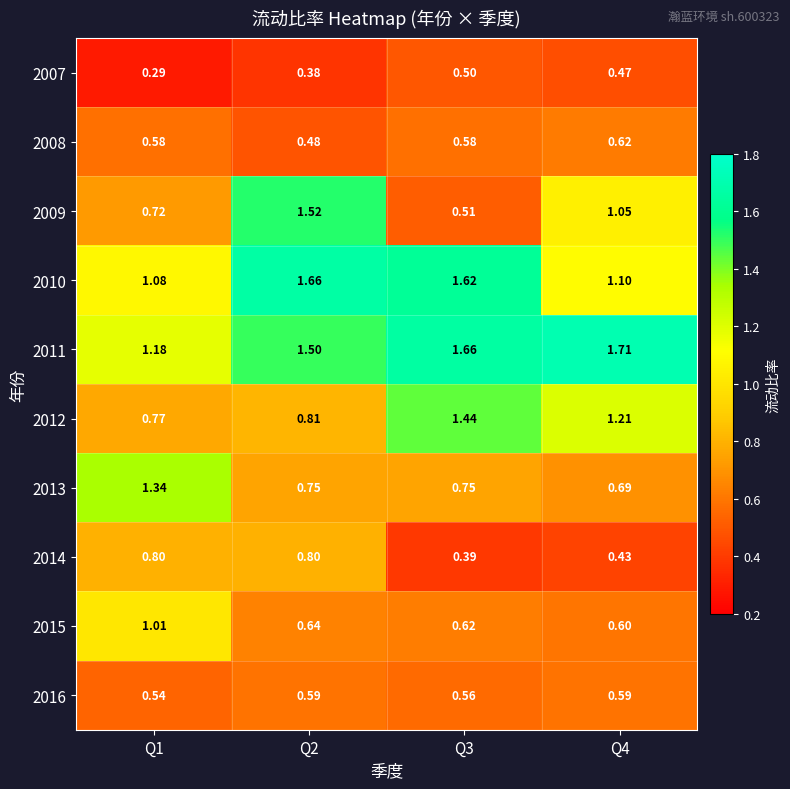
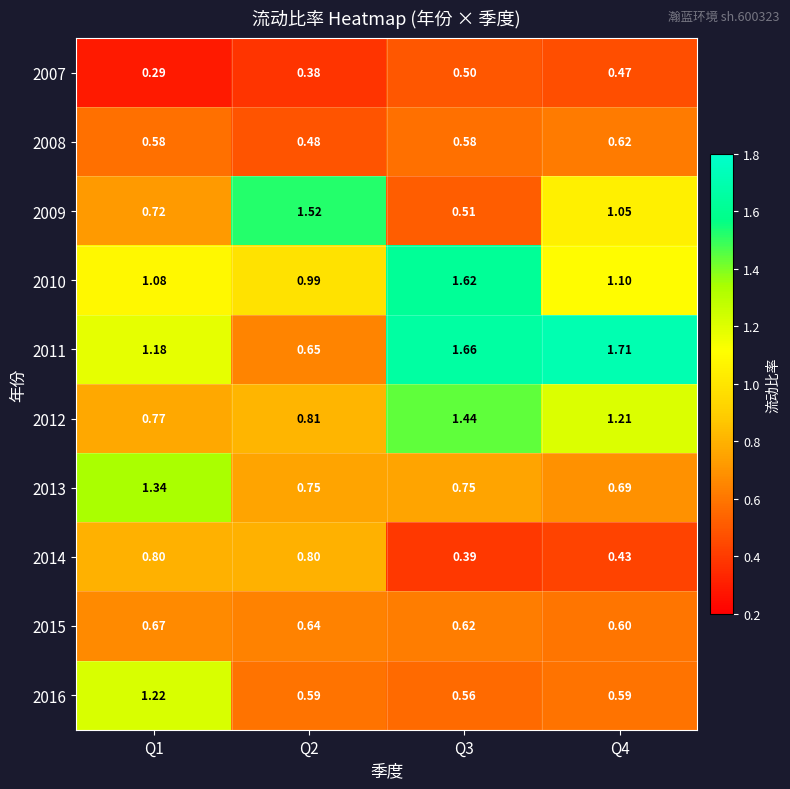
  {
    "2007": {
      "Q1": 0.29,
      "Q2": 0.38,
      "Q3": 0.50,
      "Q4": 0.47
    },
    "2008": {
      "Q1": 0.58,
      "Q2": 0.48,
      "Q3": 0.58,
      "Q4": 0.62
    },
    "2009": {
      "Q1": 0.72,
      "Q2": 1.52,
      "Q3": 0.51,
      "Q4": 1.05
    },
    "2010": {
      "Q1": 1.08,
-     "Q2": 1.66,
+     "Q2": 0.99,
      "Q3": 1.62,
      "Q4": 1.10
    },
    "2011": {
      "Q1": 1.18,
-     "Q2": 1.50,
+     "Q2": 0.65,
      "Q3": 1.66,
      "Q4": 1.71
    },
    "2012": {
      "Q1": 0.77,
      "Q2": 0.81,
      "Q3": 1.44,
      "Q4": 1.21
    },
    "2013": {
      "Q1": 1.34,
      "Q2": 0.75,
      "Q3": 0.75,
      "Q4": 0.69
    },
    "2014": {
      "Q1": 0.80,
      "Q2": 0.80,
      "Q3": 0.39,
      "Q4": 0.43
    },
    "2015": {
-     "Q1": 1.01,
+     "Q1": 0.67,
      "Q2": 0.64,
      "Q3": 0.62,
      "Q4": 0.60
    },
    "2016": {
-     "Q1": 0.54,
+     "Q1": 1.22,
      "Q2": 0.59,
      "Q3": 0.56,
      "Q4": 0.59
    }
  }
